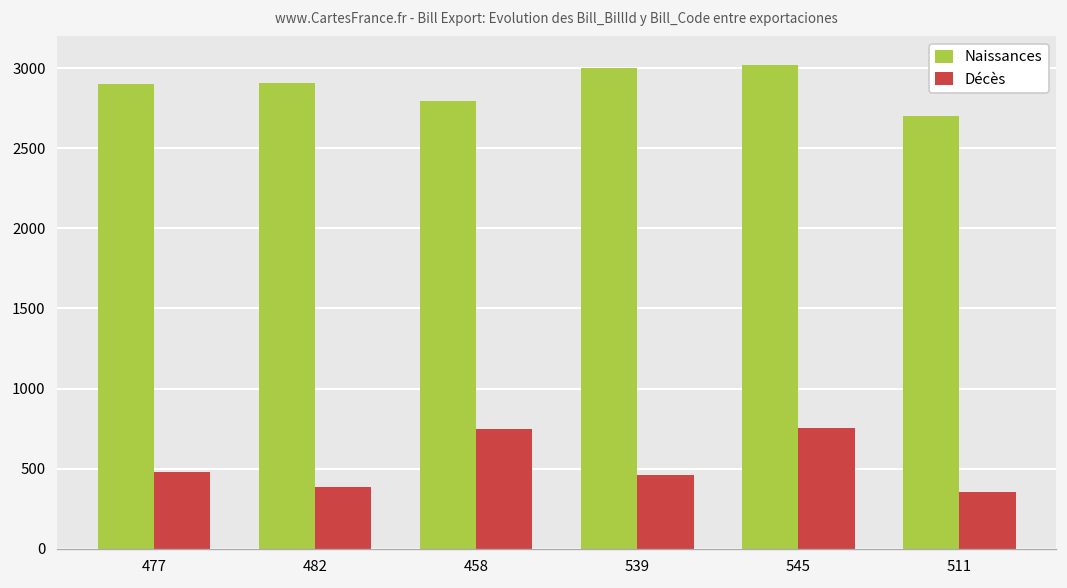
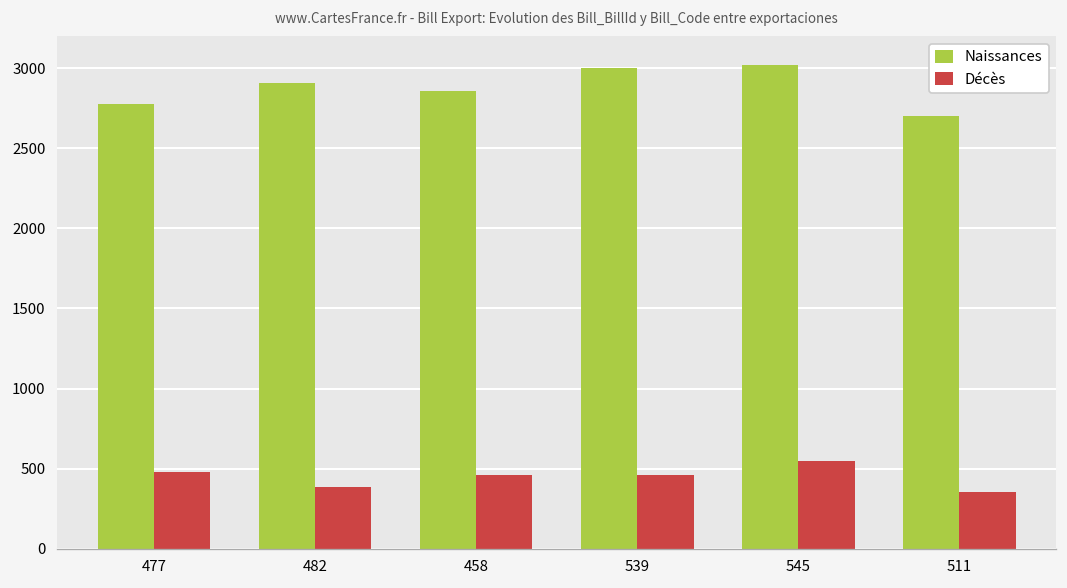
  {
    "Naissances": {
-     "477": 2900,
+     "477": 2780,
      "482": 2910,
-     "458": 2800,
+     "458": 2860,
      "539": 3000,
      "545": 3020,
      "511": 2700
    },
    "Décès": {
      "477": 480,
      "482": 380,
-     "458": 750,
+     "458": 460,
      "539": 460,
-     "545": 760,
+     "545": 550,
      "511": 350
    }
  }
